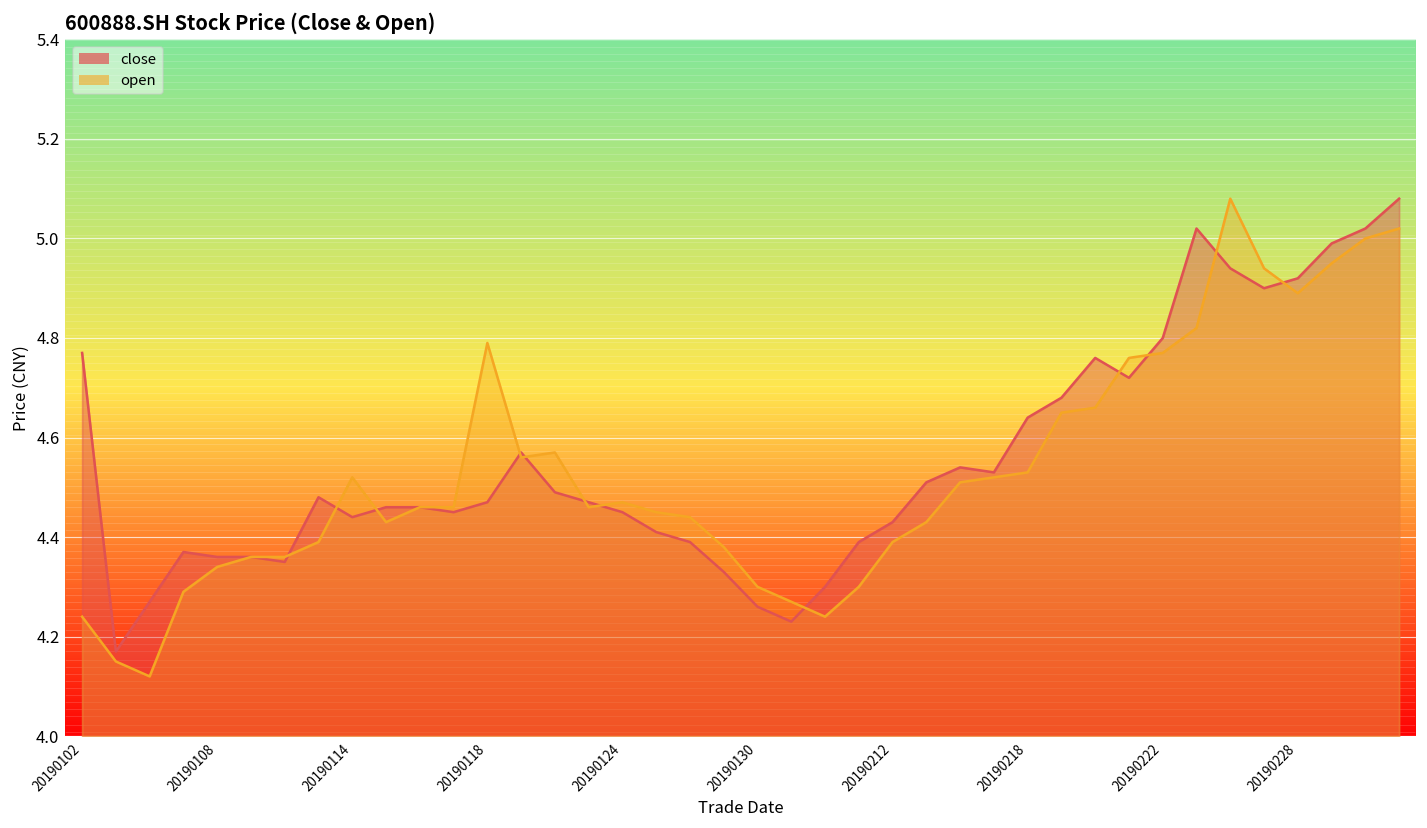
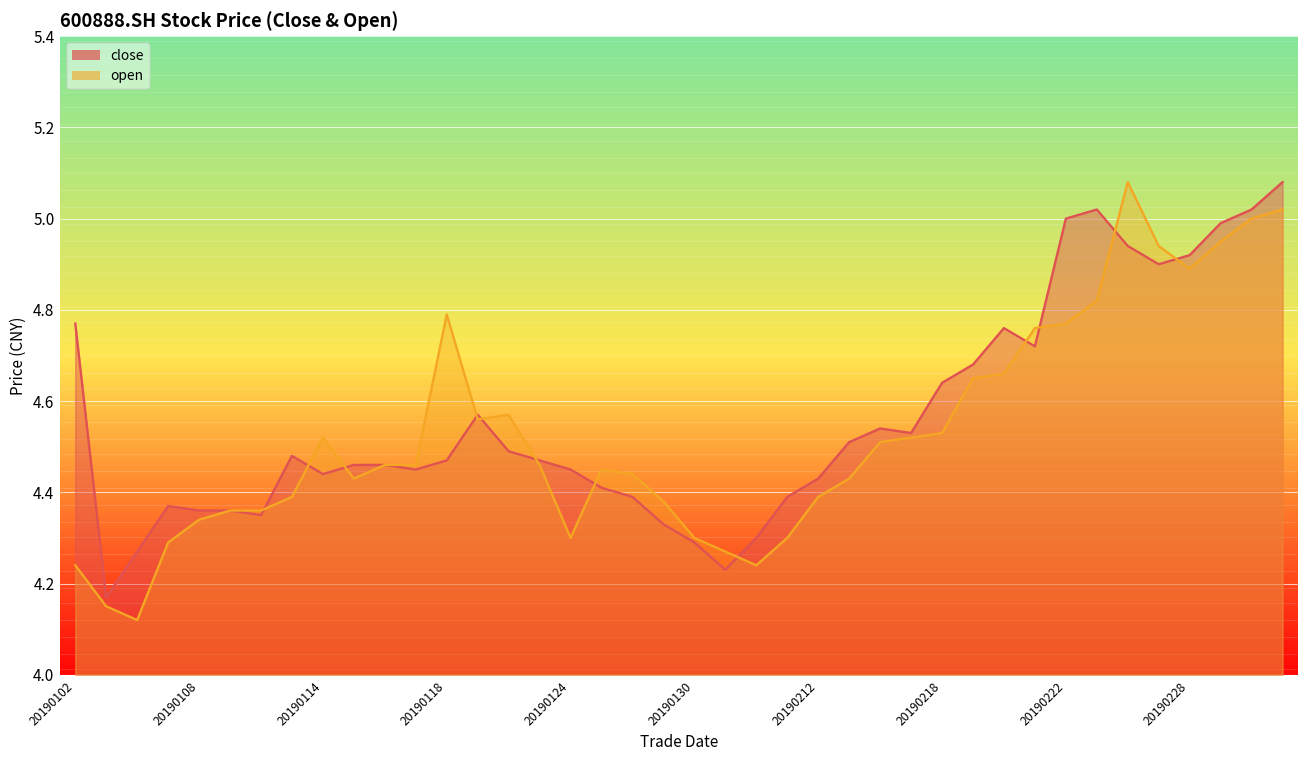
  {
    "close": {
      "20190102": 4.77,
      "20190108": 4.36,
      "20190114": 4.44,
      "20190118": 4.47,
      "20190124": 4.45,
-     "20190130": 4.26,
+     "20190130": 4.29,
      "20190212": 4.43,
      "20190218": 4.64,
-     "20190222": 4.8,
+     "20190222": 5.0,
      "20190228": 4.92
    },
    "open": {
      "20190102": 4.24,
      "20190108": 4.34,
      "20190114": 4.52,
      "20190118": 4.79,
-     "20190124": 4.47,
+     "20190124": 4.30,
      "20190130": 4.30,
      "20190212": 4.39,
      "20190218": 4.53,
      "20190222": 4.77,
      "20190228": 4.89
    }
  }
